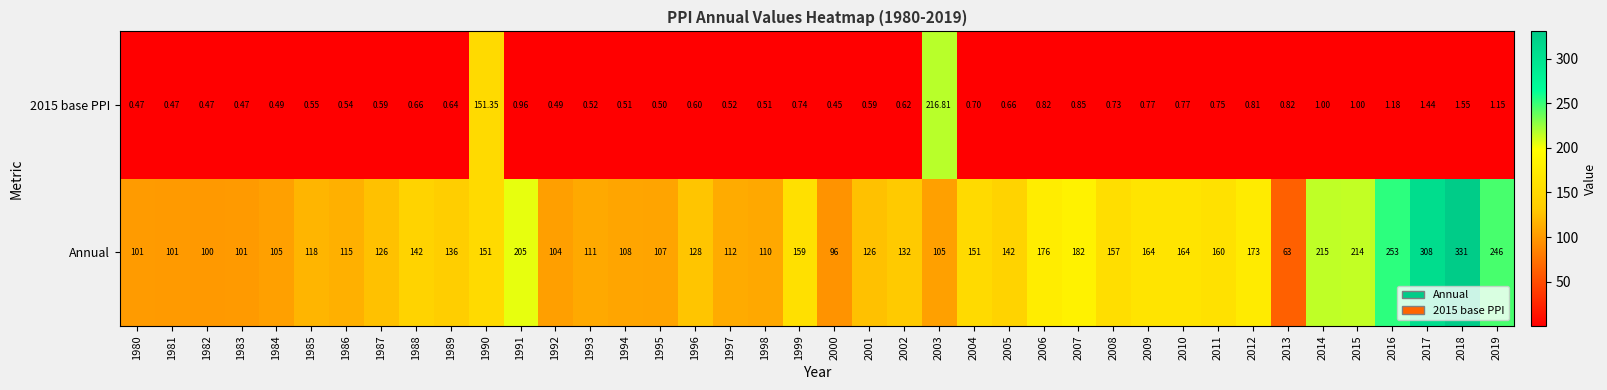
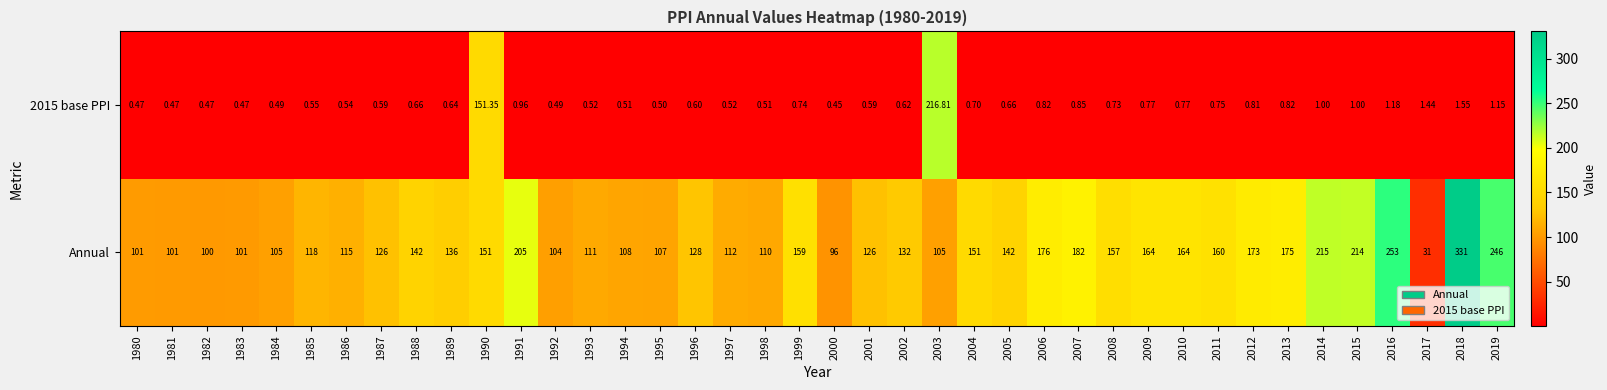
  {
    "2015 base PPI": {
      "1980": 0.47,
      "1981": 0.47,
      "1982": 0.47,
      "1983": 0.47,
      "1984": 0.49,
      "1985": 0.55,
      "1986": 0.54,
      "1987": 0.59,
      "1988": 0.66,
      "1989": 0.64,
      "1990": 151.35,
      "1991": 0.96,
      "1992": 0.49,
      "1993": 0.52,
      "1994": 0.51,
      "1995": 0.50,
      "1996": 0.60,
      "1997": 0.52,
      "1998": 0.51,
      "1999": 0.74,
      "2000": 0.45,
      "2001": 0.59,
      "2002": 0.62,
      "2003": 216.81,
      "2004": 0.70,
      "2005": 0.66,
      "2006": 0.82,
      "2007": 0.85,
      "2008": 0.73,
      "2009": 0.77,
      "2010": 0.77,
      "2011": 0.75,
      "2012": 0.81,
      "2013": 0.82,
      "2014": 1.00,
      "2015": 1.00,
      "2016": 1.18,
      "2017": 1.44,
      "2018": 1.55,
      "2019": 1.15
    },
    "Annual": {
      "1980": 101,
      "1981": 101,
      "1982": 100,
      "1983": 101,
      "1984": 105,
      "1985": 118,
      "1986": 115,
      "1987": 126,
      "1988": 142,
      "1989": 136,
      "1990": 151,
      "1991": 205,
      "1992": 104,
      "1993": 111,
      "1994": 108,
      "1995": 107,
      "1996": 128,
      "1997": 112,
      "1998": 110,
      "1999": 159,
      "2000": 96,
      "2001": 126,
      "2002": 132,
      "2003": 105,
      "2004": 151,
      "2005": 142,
      "2006": 176,
      "2007": 182,
      "2008": 157,
      "2009": 164,
      "2010": 164,
      "2011": 160,
      "2012": 173,
-     "2013": 63,
+     "2013": 175,
      "2014": 215,
      "2015": 214,
      "2016": 253,
-     "2017": 308,
+     "2017": 31,
      "2018": 331,
      "2019": 246
    }
  }
